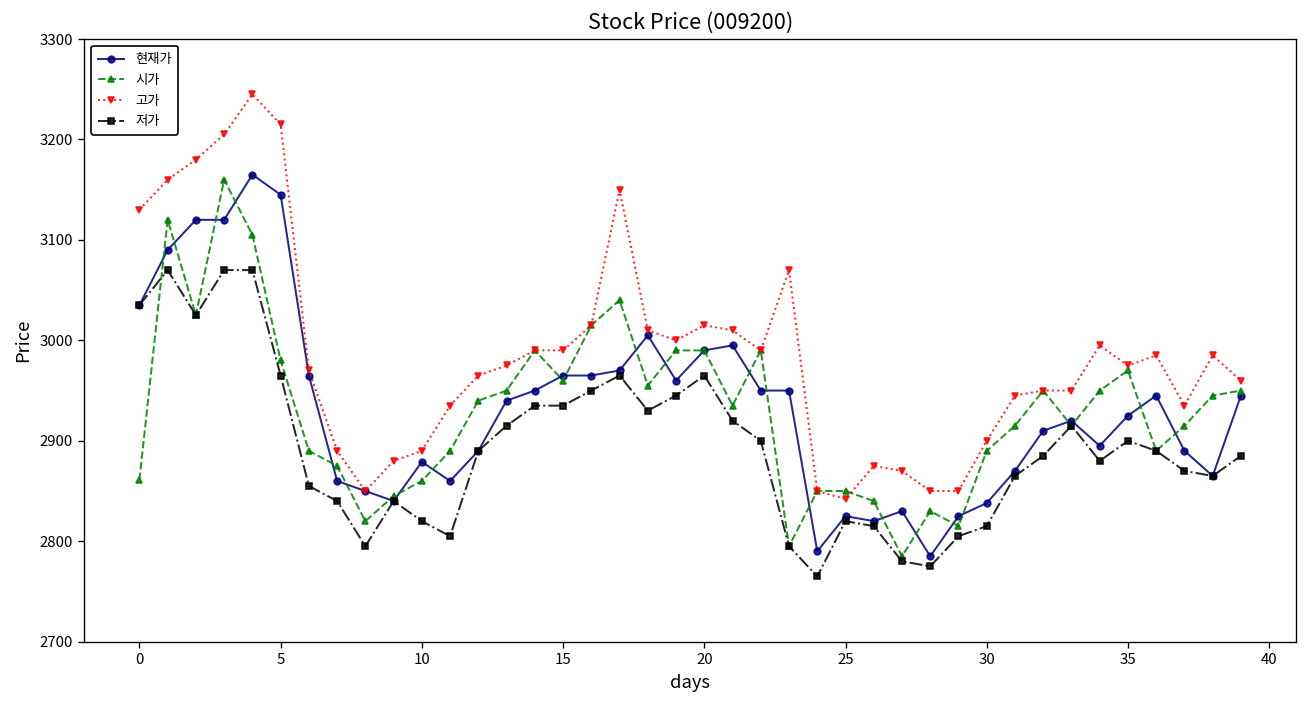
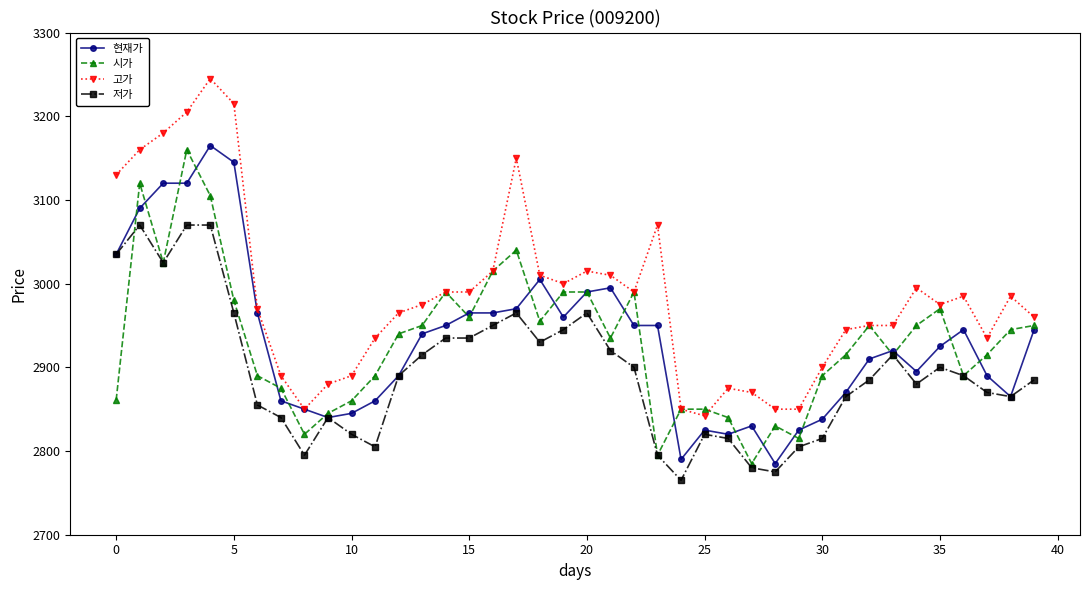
  {
    "현재가": {
      "5": 3150,
-     "10": 2880,
+     "10": 2850,
      "15": 2970,
      "25": 2830,
      "30": 2840,
      "35": 2930
    },
    "시가": {
      "0": 2860,
      "5": 2980,
      "10": 2860,
      "15": 2960,
      "25": 2850,
      "30": 2890,
      "35": 2970
    },
    "고가": {
      "0": 3130,
      "5": 3220,
      "10": 2890,
      "15": 2990,
      "20": 3020,
      "25": 2840,
      "30": 2900,
      "35": 2980
    },
    "저가": {
      "5": 2970,
      "10": 2820,
      "15": 2940,
      "20": 2970,
      "25": 2820,
      "30": 2820,
      "35": 2900
    }
  }
